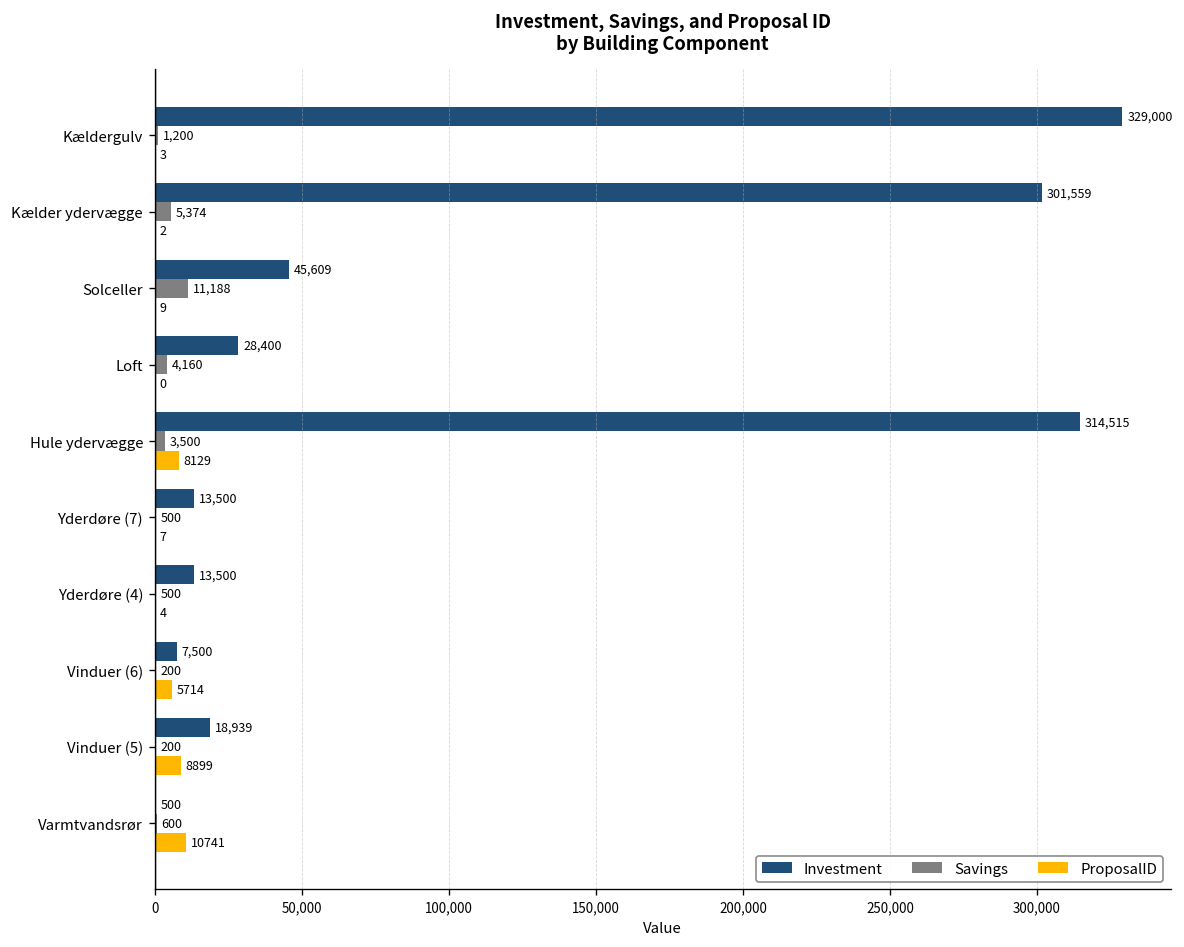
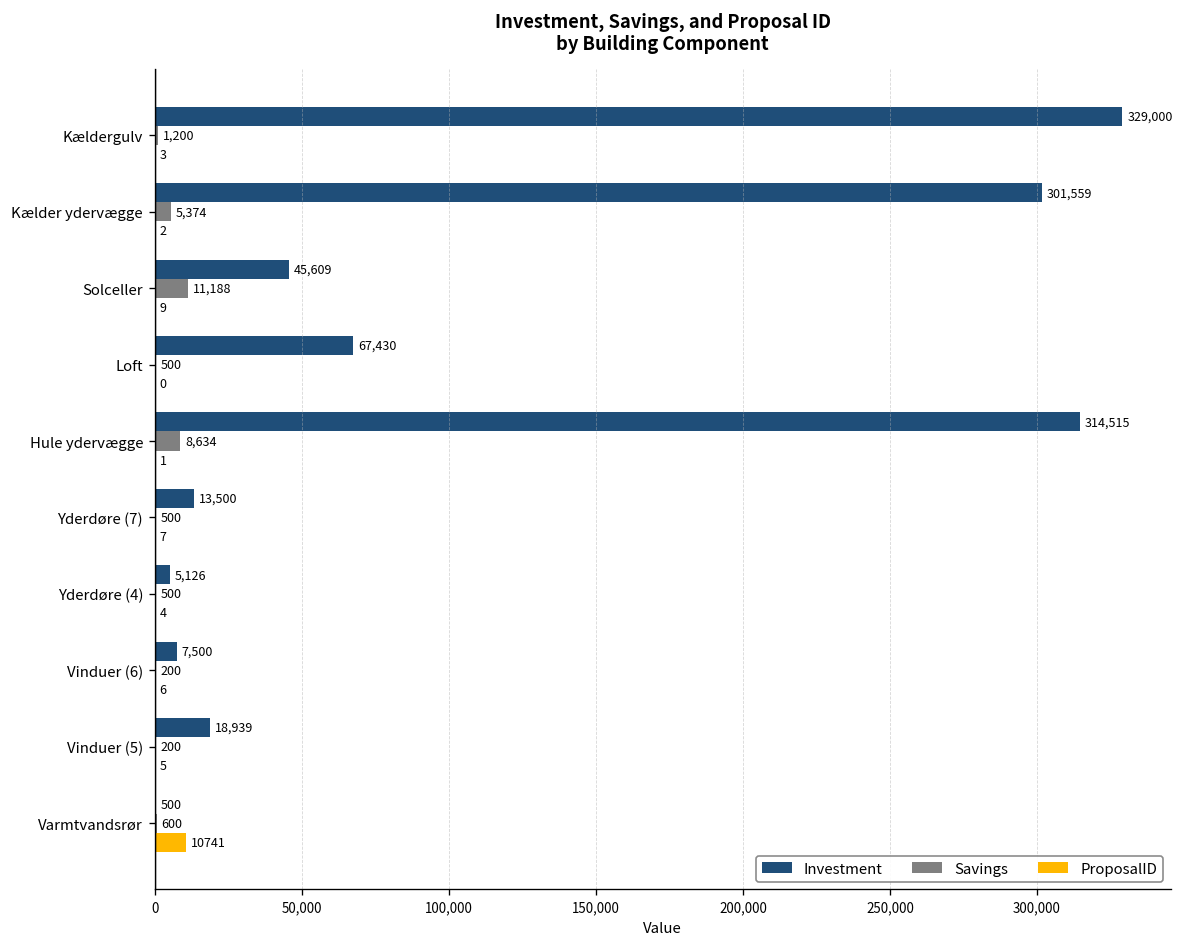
  {
    "Investment": {
      "Kældergulv": "329,000",
      "Kælder ydervægge": "301,559",
      "Solceller": "45,609",
-     "Loft": "28,400",
+     "Loft": "67,430",
      "Hule ydervægge": "314,515",
      "Yderdøre (7)": "13,500",
-     "Yderdøre (4)": "13,500",
+     "Yderdøre (4)": "5,126",
      "Vinduer (6)": "7,500",
      "Vinduer (5)": "18,939",
      "Varmtvandsrør": "500"
    },
    "Savings": {
      "Kældergulv": "1,200",
      "Kælder ydervægge": "5,374",
      "Solceller": "11,188",
-     "Loft": "4,160",
-     "Hule ydervægge": "3,500",
+     "Loft": "500",
+     "Hule ydervægge": "8,634",
      "Yderdøre (7)": "500",
      "Yderdøre (4)": "500",
      "Vinduer (6)": "200",
      "Vinduer (5)": "200",
      "Varmtvandsrør": "600"
    },
    "ProposalID": {
      "Kældergulv": "3",
      "Kælder ydervægge": "2",
      "Solceller": "9",
      "Loft": "0",
-     "Hule ydervægge": "8129",
+     "Hule ydervægge": "1",
      "Yderdøre (7)": "7",
      "Yderdøre (4)": "4",
-     "Vinduer (6)": "5714",
-     "Vinduer (5)": "8899",
+     "Vinduer (6)": "6",
+     "Vinduer (5)": "5",
      "Varmtvandsrør": "10741"
    }
  }
